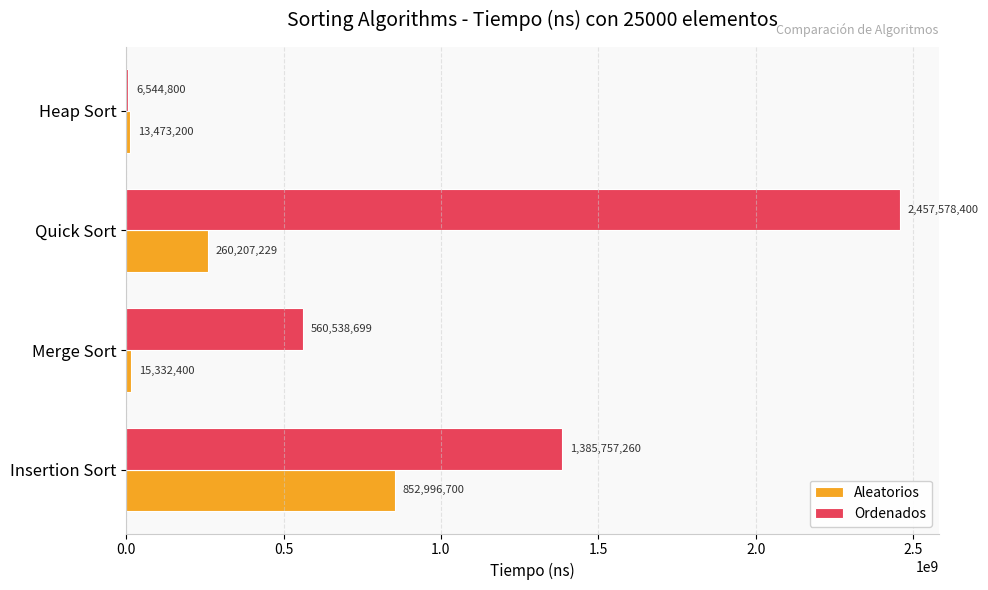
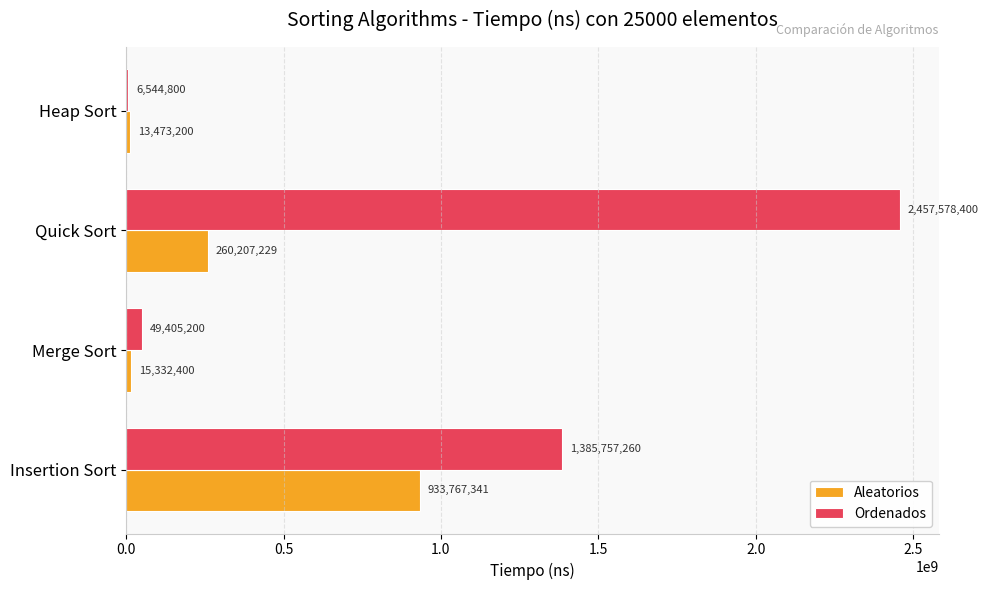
  {
    "Aleatorios": {
      "Heap Sort": "13,473,200",
      "Quick Sort": "260,207,229",
      "Merge Sort": "15,332,400",
-     "Insertion Sort": "852,996,700"
+     "Insertion Sort": "933,767,341"
    },
    "Ordenados": {
      "Heap Sort": "6,544,800",
      "Quick Sort": "2,457,578,400",
-     "Merge Sort": "560,538,699",
+     "Merge Sort": "49,405,200",
      "Insertion Sort": "1,385,757,260"
    }
  }
